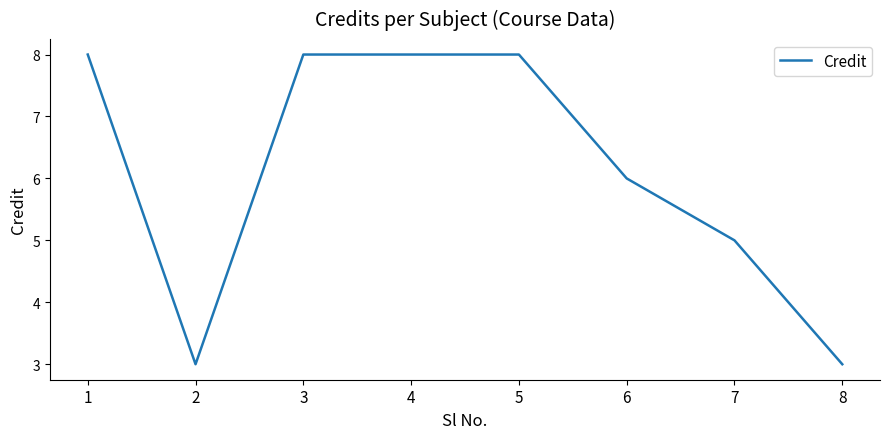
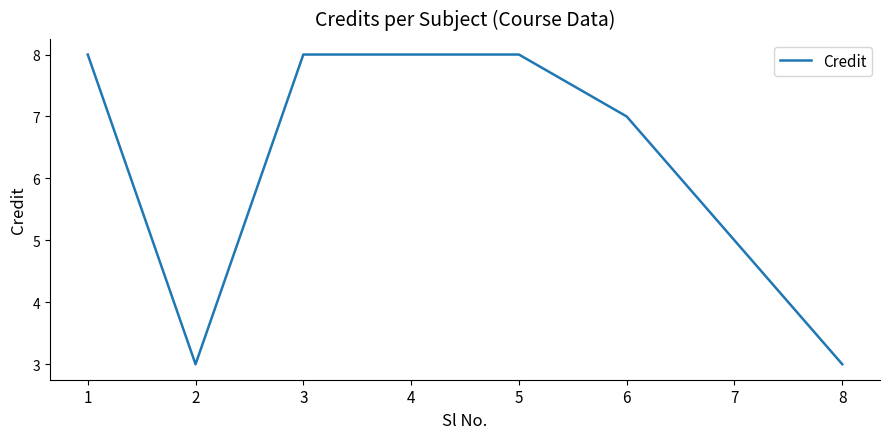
  {
    "1": 8,
    "2": 3,
    "3": 8,
    "4": 8,
    "5": 8,
-   "6": 6,
+   "6": 7,
    "7": 5,
    "8": 3
  }
